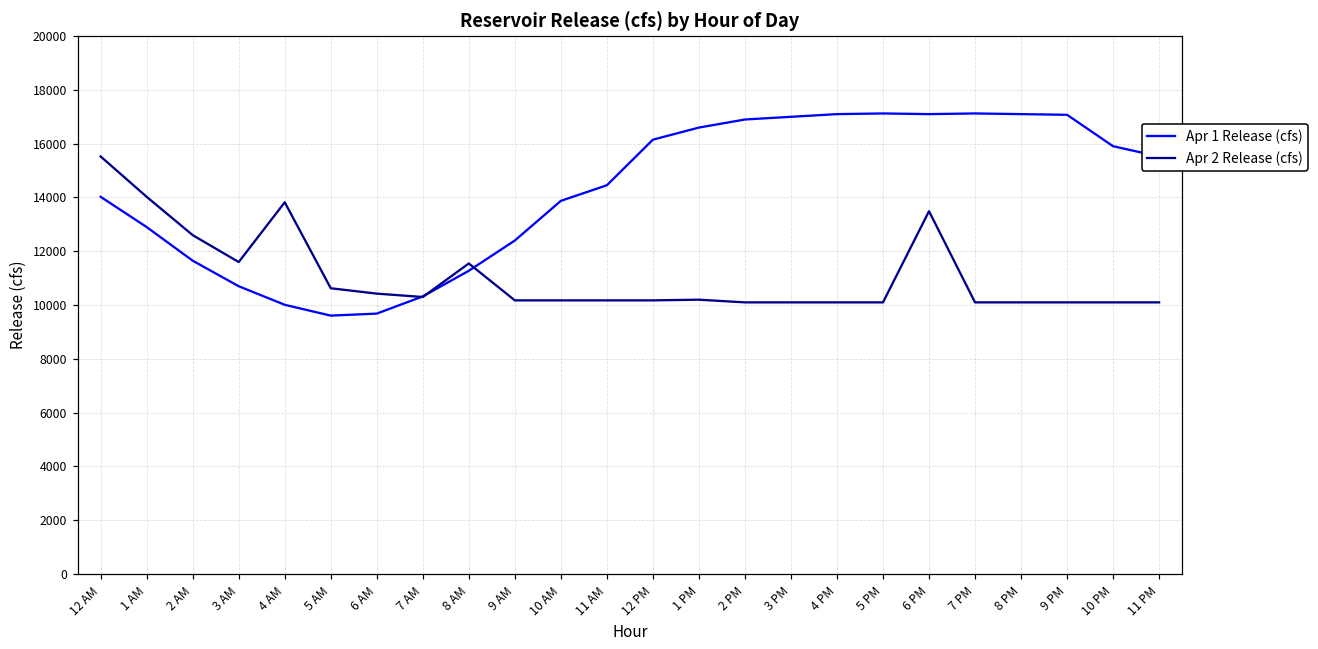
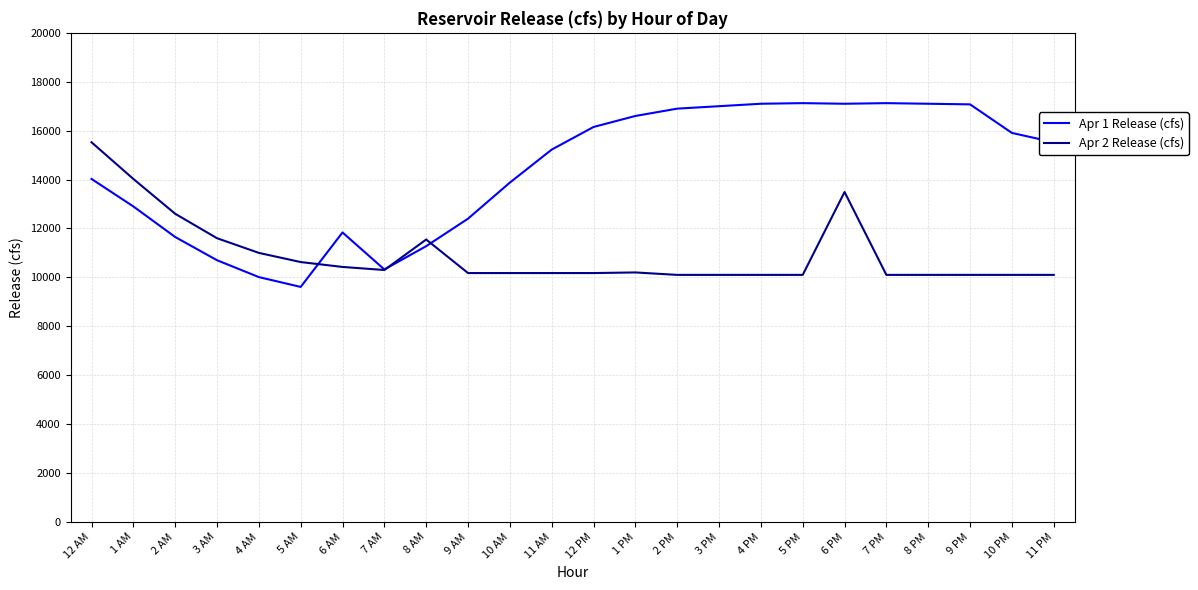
  {
    "Apr 1 Release (cfs)": {
      "12 AM": 14000,
      "1 AM": 12900,
      "2 AM": 11700,
      "3 AM": 10700,
      "4 AM": 10000,
      "5 AM": 9600,
-     "6 AM": 9700,
+     "6 AM": 11800,
      "8 AM": 11300,
      "9 AM": 12400,
      "10 AM": 13900,
-     "11 AM": 14500,
+     "11 AM": 15200,
      "12 PM": 16200,
      "1 PM": 16600,
      "2 PM": 16900,
      "3 PM": 17000,
      "4 PM": 17100,
      "5 PM": 17100,
      "6 PM": 17100,
      "7 PM": 17100,
      "8 PM": 17100,
      "9 PM": 17100,
      "10 PM": 15900
    },
    "Apr 2 Release (cfs)": {
      "12 AM": 15500,
      "1 AM": 14000,
      "2 AM": 12600,
      "3 AM": 11600,
-     "4 AM": 13800,
+     "4 AM": 11000,
      "5 AM": 10600,
      "6 AM": 10400,
      "8 AM": 11500,
      "9 AM": 10200,
      "10 AM": 10200,
      "11 AM": 10200,
      "12 PM": 10200,
      "1 PM": 10200,
      "2 PM": 10100,
      "3 PM": 10100,
      "4 PM": 10100,
      "5 PM": 10100,
      "6 PM": 13500,
      "7 PM": 10100,
      "8 PM": 10100,
      "9 PM": 10100,
      "10 PM": 10100,
      "11 PM": 10100
    }
  }
